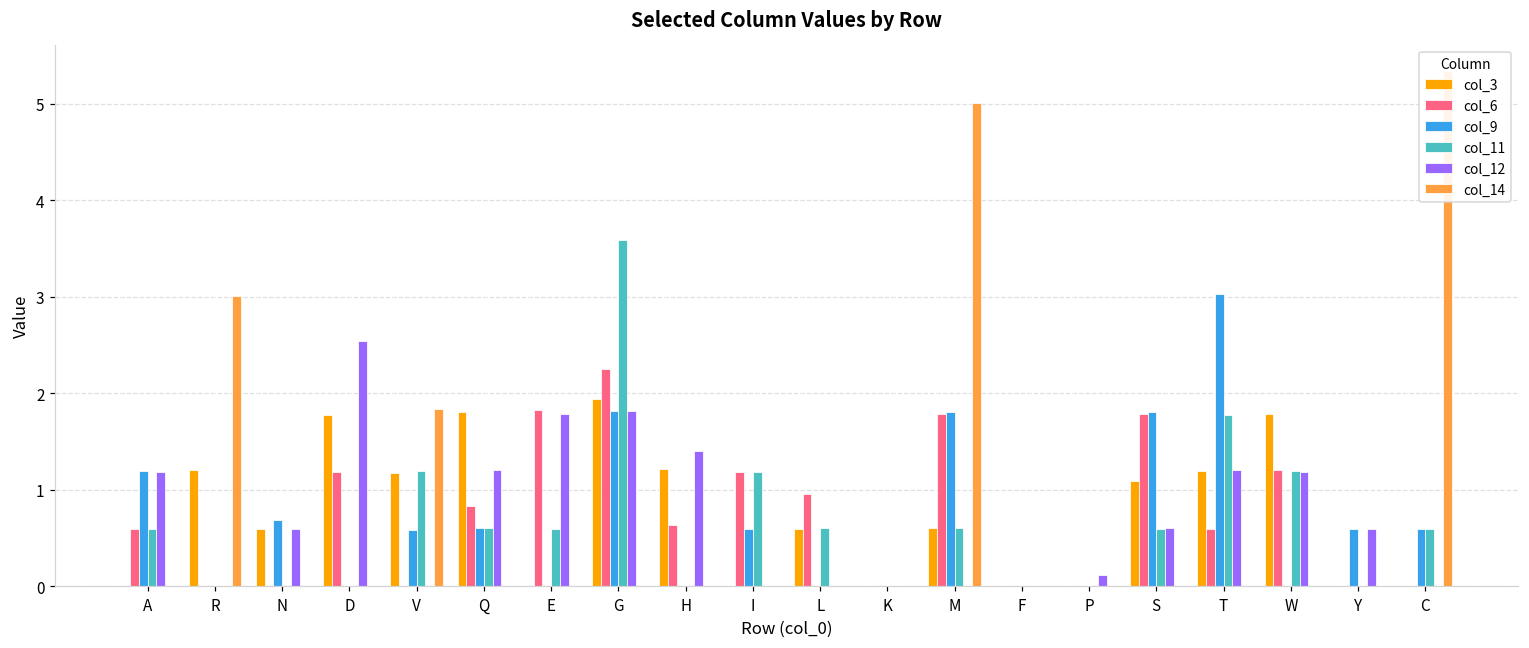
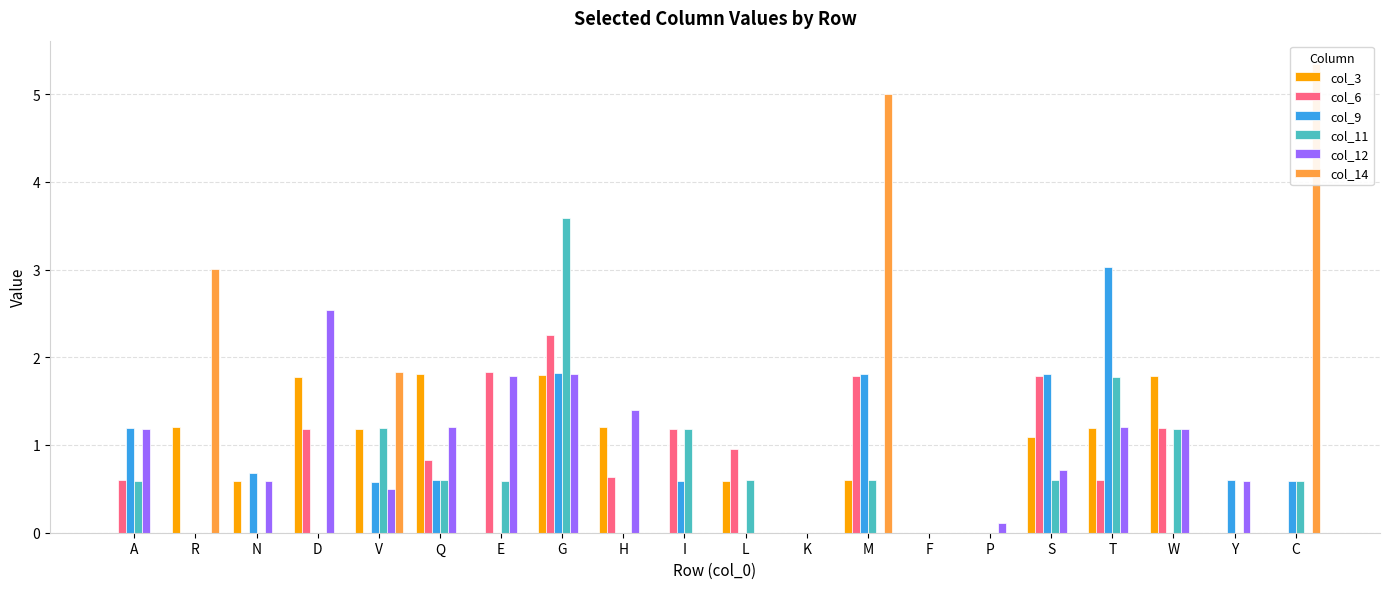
  {
    "col_3": {
      "A": 0.0,
      "R": 1.2,
      "N": 0.6,
      "D": 1.8,
      "V": 1.2,
      "Q": 1.8,
      "E": 0.0,
-     "G": 1.9,
+     "G": 1.8,
      "H": 1.2,
      "I": 0.0,
      "L": 0.6,
      "K": 0.0,
      "M": 0.6,
      "F": 0.0,
      "P": 0.0,
      "S": 1.1,
      "T": 1.2,
      "W": 1.8,
      "Y": 0.0,
      "C": 0.0
    },
    "col_6": {
      "A": 0.6,
      "R": 0.0,
      "N": 0.0,
      "D": 1.2,
      "V": 0.0,
      "Q": 0.8,
      "E": 1.8,
      "G": 2.3,
      "H": 0.6,
      "I": 1.2,
      "L": 1.0,
      "K": 0.0,
      "M": 1.8,
      "F": 0.0,
      "P": 0.0,
      "S": 1.8,
      "T": 0.6,
      "W": 1.2,
      "Y": 0.0,
      "C": 0.0
    },
    "col_12": {
      "A": 1.2,
      "R": 0.0,
      "N": 0.6,
      "D": 2.5,
-     "V": 0.0,
+     "V": 0.5,
      "Q": 1.2,
      "E": 1.8,
      "G": 1.8,
      "H": 1.4,
      "I": 0.0,
      "L": 0.0,
      "K": 0.0,
      "M": 0.0,
      "F": 0.0,
      "P": 0.1,
-     "S": 0.6,
+     "S": 0.7,
      "T": 1.2,
      "W": 1.2,
      "Y": 0.6,
      "C": 0.0
    },
    "col_14": {
      "A": 0.0,
      "R": 3.0,
      "N": 0.0,
      "D": 0.0,
      "V": 1.8,
      "Q": 0.0,
      "E": 0.0,
      "G": 0.0,
      "H": 0.0,
      "I": 0.0,
      "L": 0.0,
      "K": 0.0,
      "M": 5.0,
      "F": 0.0,
      "P": 0.0,
      "S": 0.0,
      "T": 0.0,
      "W": 0.0,
      "Y": 0.0
    }
  }
